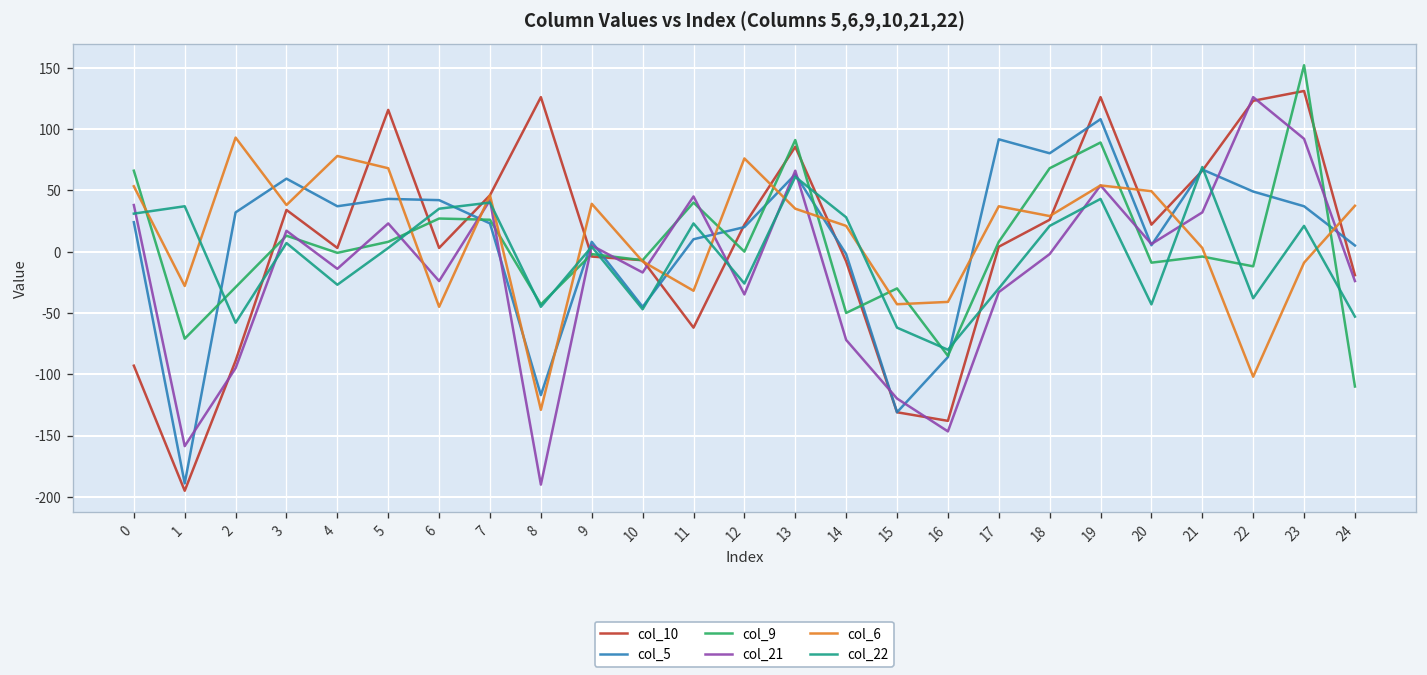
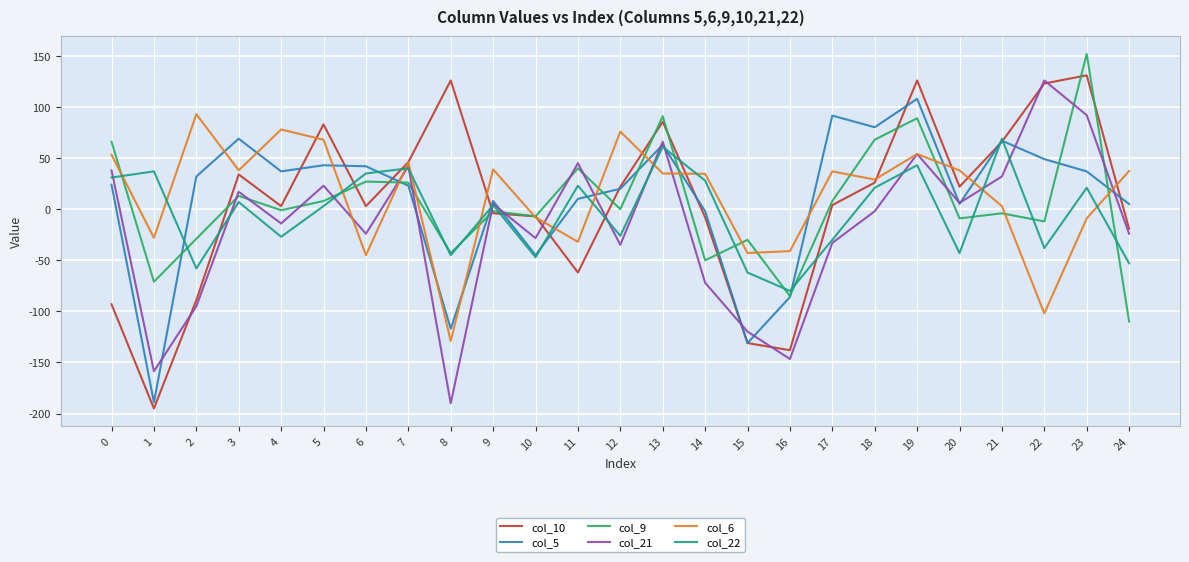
  {
    "col_10": {
      "0": -93,
      "1": -195,
      "2": -89,
      "3": 34,
      "4": 3,
-     "5": 116,
+     "5": 83,
      "6": 3,
      "8": 126,
      "11": -62,
      "13": 86,
      "14": -8,
      "16": -138,
      "17": 4,
      "18": 26,
      "19": 126,
      "20": 22,
      "22": 123,
      "23": 131,
      "24": -19
    },
    "col_5": {
      "0": 24,
      "1": -189,
      "2": 32,
-     "3": 60,
+     "3": 69,
      "4": 37,
      "5": 43,
      "6": 42,
      "7": 23,
      "8": -117,
      "9": 8,
      "11": 10,
      "14": -2,
      "17": 92,
      "18": 80,
      "19": 108,
      "22": 49,
      "23": 37,
      "24": 5
    },
    "col_21": {
      "0": 38,
      "1": -159,
      "2": -95,
      "3": 17,
      "4": -14,
      "5": 23,
      "6": -24,
      "8": -190,
-     "10": -17,
+     "10": -28,
      "11": 45,
      "12": -35,
      "13": 66,
      "14": -72,
      "15": -120,
      "16": -147,
      "17": -33,
      "18": -2,
      "21": 32,
      "22": 126,
      "23": 92,
      "24": -24
    },
    "col_6": {
      "0": 53,
      "1": -28,
      "2": 93,
      "3": 38,
      "4": 78,
      "5": 68,
      "6": -45,
      "8": -129,
      "9": 39,
      "11": -32,
      "12": 76,
      "13": 35,
-     "14": 21,
+     "14": 35,
      "15": -43,
      "16": -41,
      "17": 37,
      "18": 29,
-     "20": 49,
+     "20": 38,
      "21": 3,
      "22": -102,
      "23": -9,
      "24": 37
    }
  }
